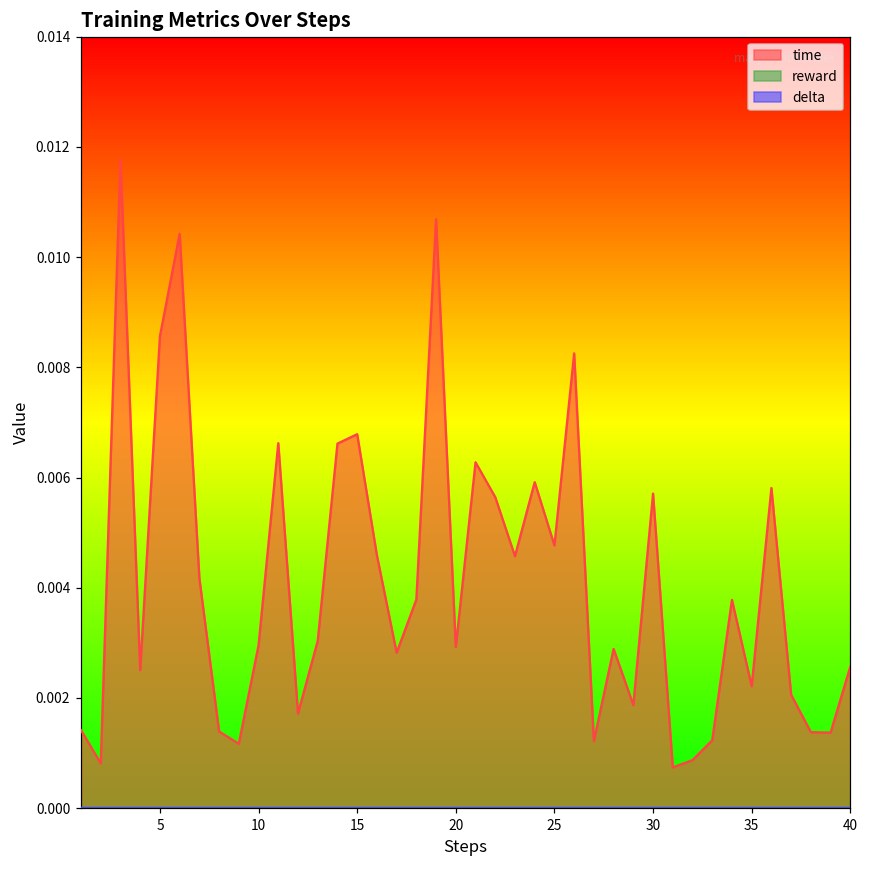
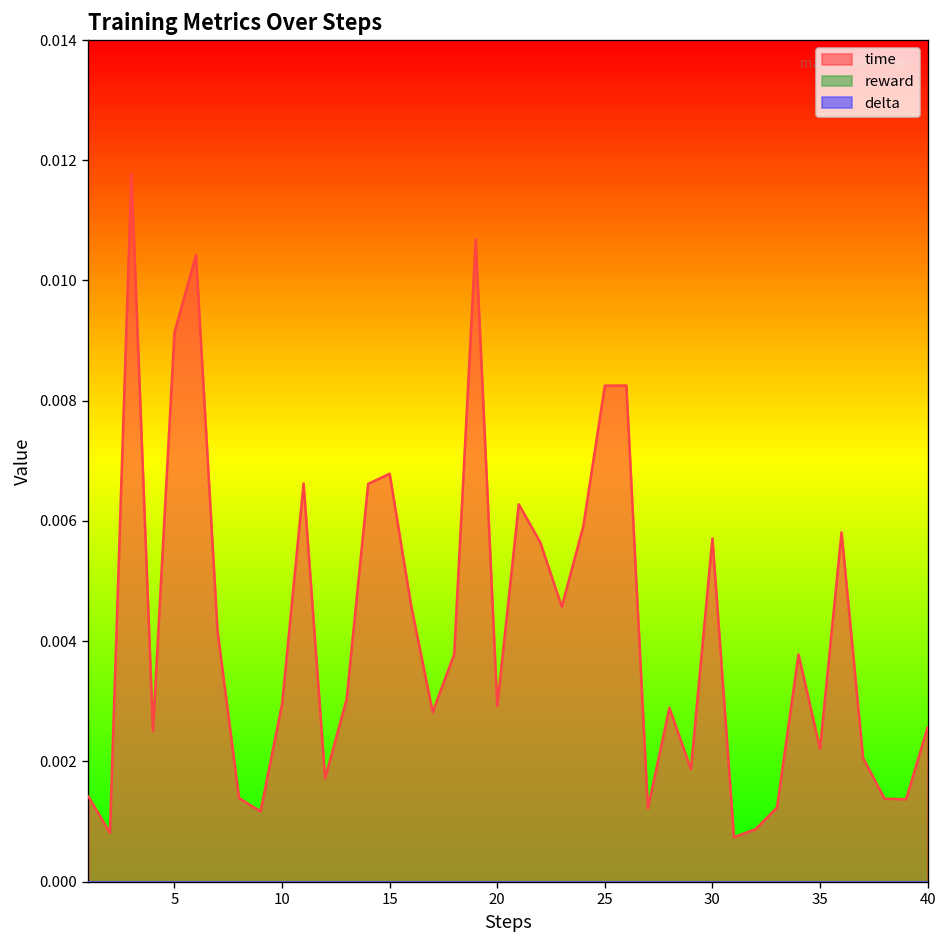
  {
    "time": {
-     "5": 0.0086,
+     "5": 0.0091,
      "10": 0.0030,
      "15": 0.0068,
      "20": 0.0029,
-     "25": 0.0048,
+     "25": 0.0083,
      "30": 0.0057,
      "35": 0.0022,
      "40": 0.0026
    },
    "delta": {
      "5": 0.0000,
      "10": 0.0000,
      "15": 0.0000,
      "20": 0.0000,
      "25": 0.0000,
      "30": 0.0000,
      "35": 0.0000,
      "40": 0.0000
    }
  }
